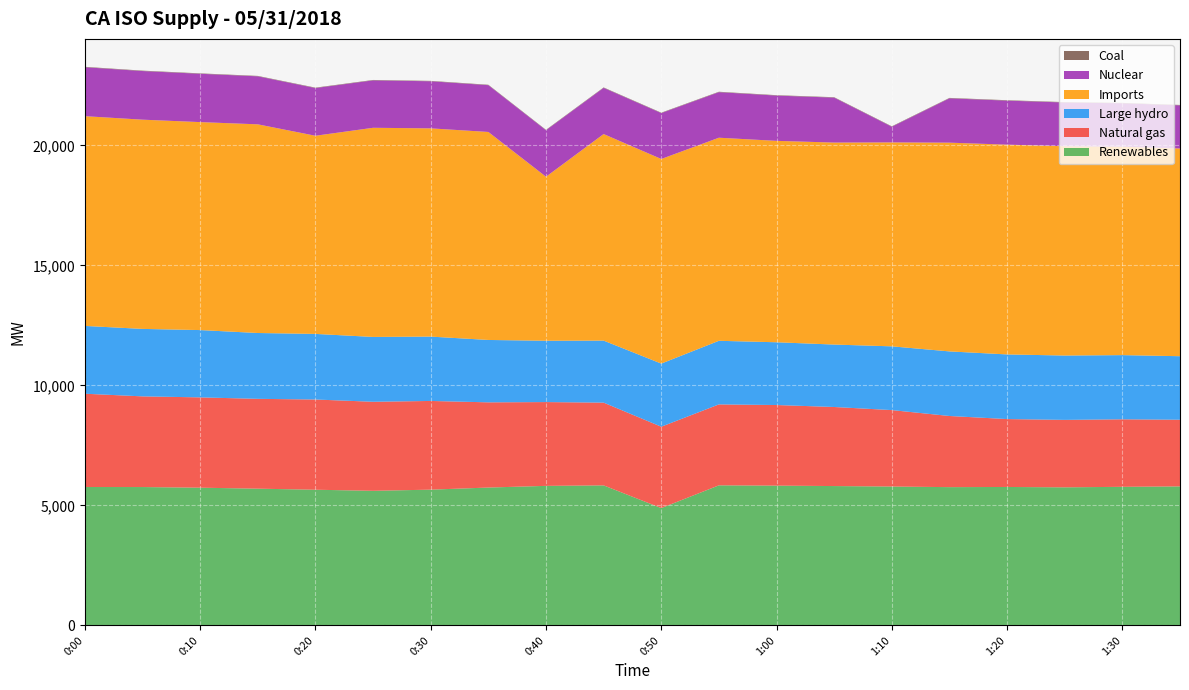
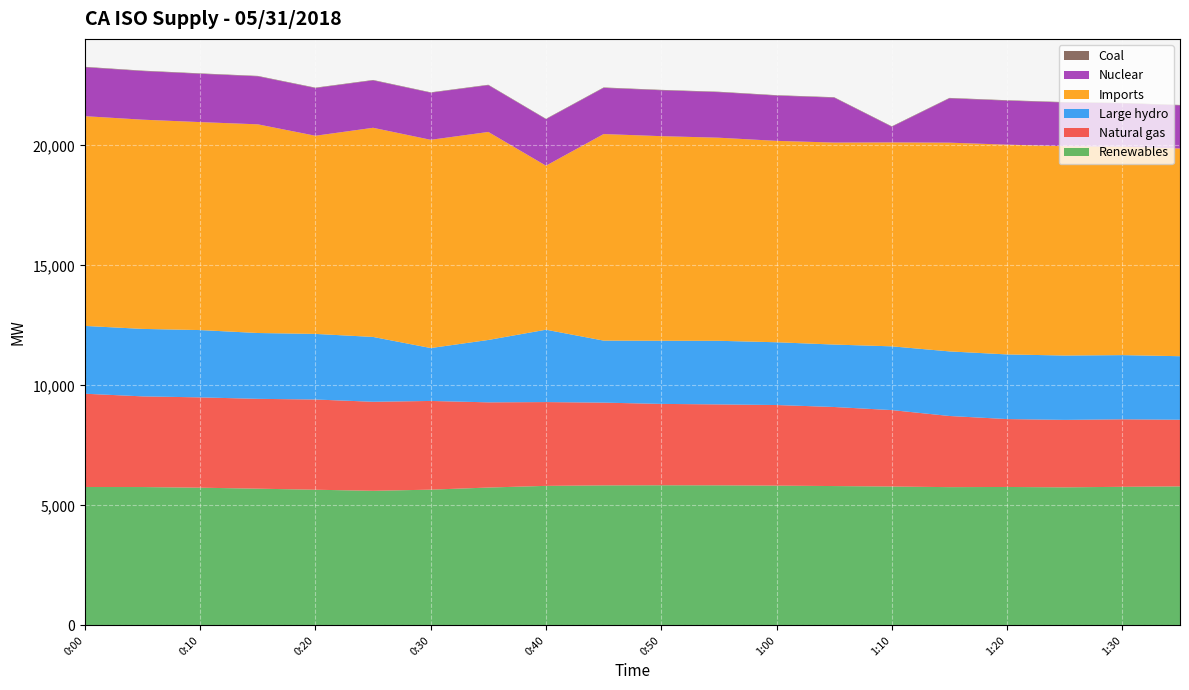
  {
    "Renewables": {
      "0:00": "5,800",
      "0:10": "5,700",
      "0:20": "5,700",
      "0:30": "5,700",
      "0:40": "5,800",
-     "0:50": "4,900",
+     "0:50": "5,800",
      "1:00": "5,800",
      "1:10": "5,800",
      "1:20": "5,800",
      "1:30": "5,800"
    },
    "Natural gas": {
      "0:00": "3,900",
      "0:10": "3,800",
      "0:20": "3,800",
      "0:30": "3,700",
      "0:40": "3,500",
      "0:50": "3,400",
      "1:00": "3,400",
      "1:10": "3,200",
      "1:20": "2,800",
      "1:30": "2,800"
    },
    "Large hydro": {
      "0:00": "2,800",
      "0:10": "2,800",
      "0:20": "2,700",
-     "0:30": "2,700",
-     "0:40": "2,600",
+     "0:30": "2,200",
+     "0:40": "3,000",
      "0:50": "2,600",
      "1:00": "2,600",
      "1:10": "2,700",
      "1:20": "2,700",
      "1:30": "2,700"
    },
    "Imports": {
      "0:00": "8,700",
      "0:10": "8,700",
      "0:20": "8,300",
      "0:30": "8,700",
      "0:40": "6,800",
      "0:50": "8,500",
      "1:00": "8,400",
      "1:10": "8,500",
      "1:20": "8,700"
    }
  }
